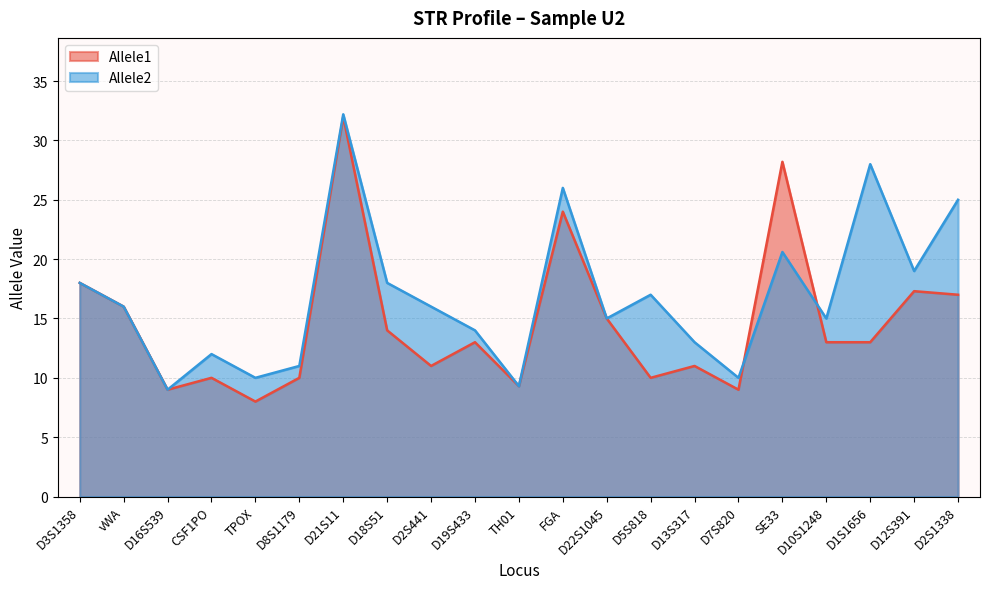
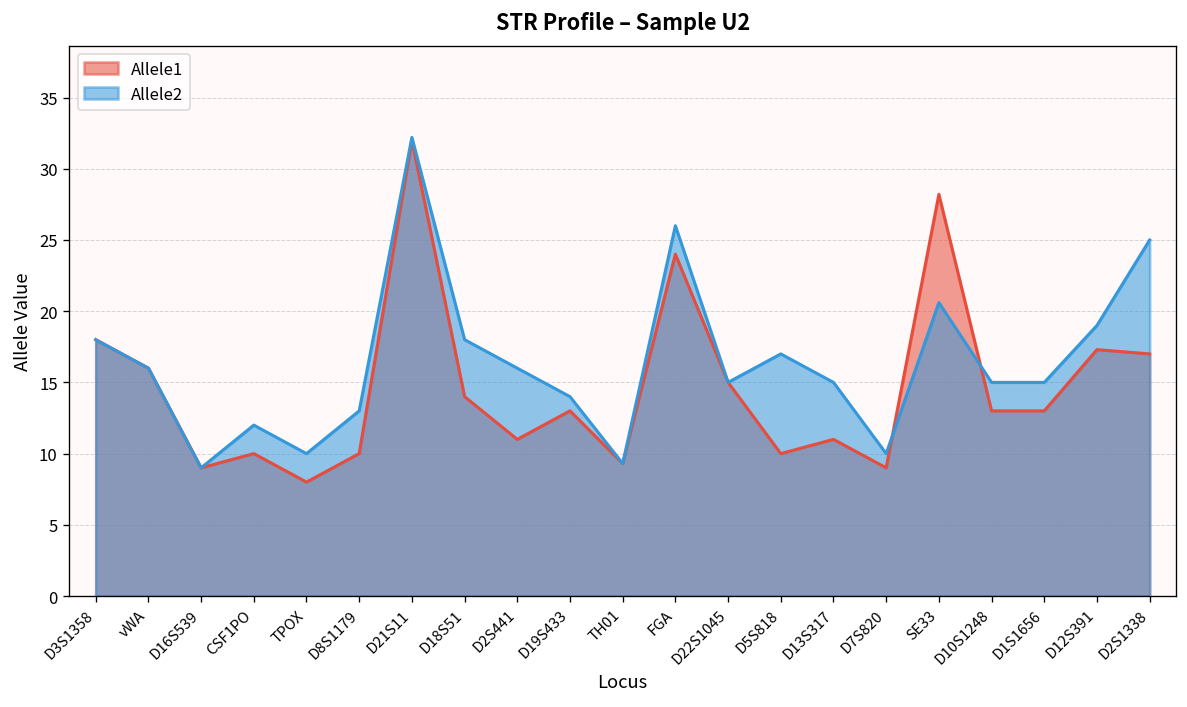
  {
    "Allele1": {
      "CSF1PO": 10,
      "TPOX": 8,
      "D8S1179": 10,
      "D18S51": 14,
      "D2S441": 11,
      "D19S433": 13,
      "FGA": 24,
      "D5S818": 10,
      "D13S317": 11,
      "D7S820": 9,
      "SE33": 28,
      "D10S1248": 13,
      "D1S1656": 13,
      "D12S391": 17.3,
      "D2S1338": 17
    },
    "Allele2": {
      "CSF1PO": 12,
      "TPOX": 10,
-     "D8S1179": 11,
+     "D8S1179": 13,
      "D18S51": 18,
      "D2S441": 16,
      "D19S433": 14,
      "FGA": 26,
      "D5S818": 17,
-     "D13S317": 13,
+     "D13S317": 15,
      "D7S820": 10,
      "SE33": 20.6,
      "D10S1248": 15,
-     "D1S1656": 28,
+     "D1S1656": 15,
      "D12S391": 19,
      "D2S1338": 25
    }
  }
